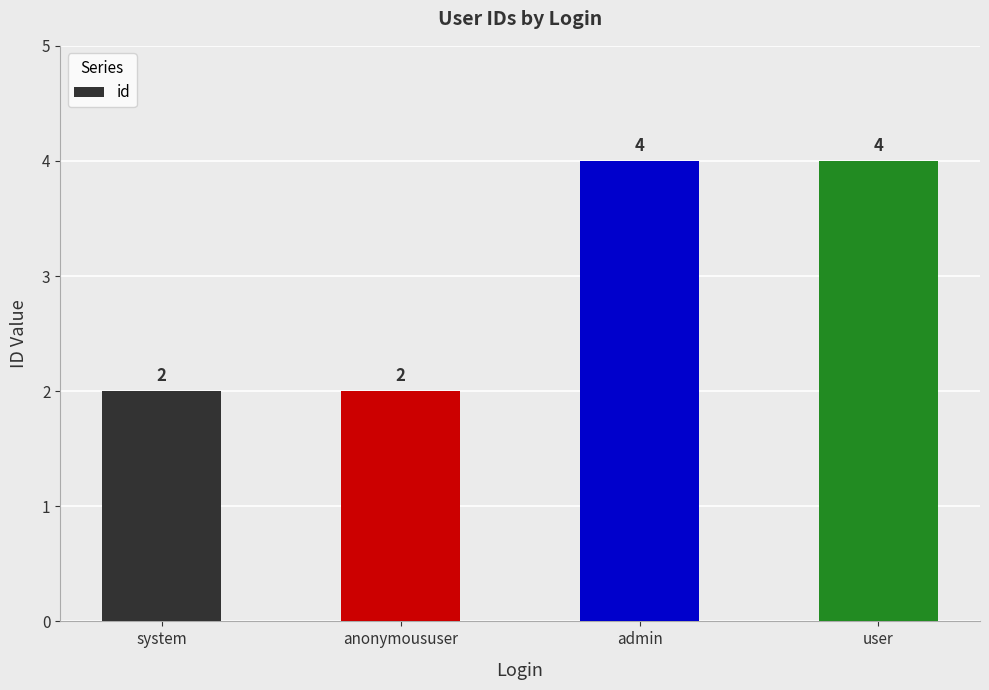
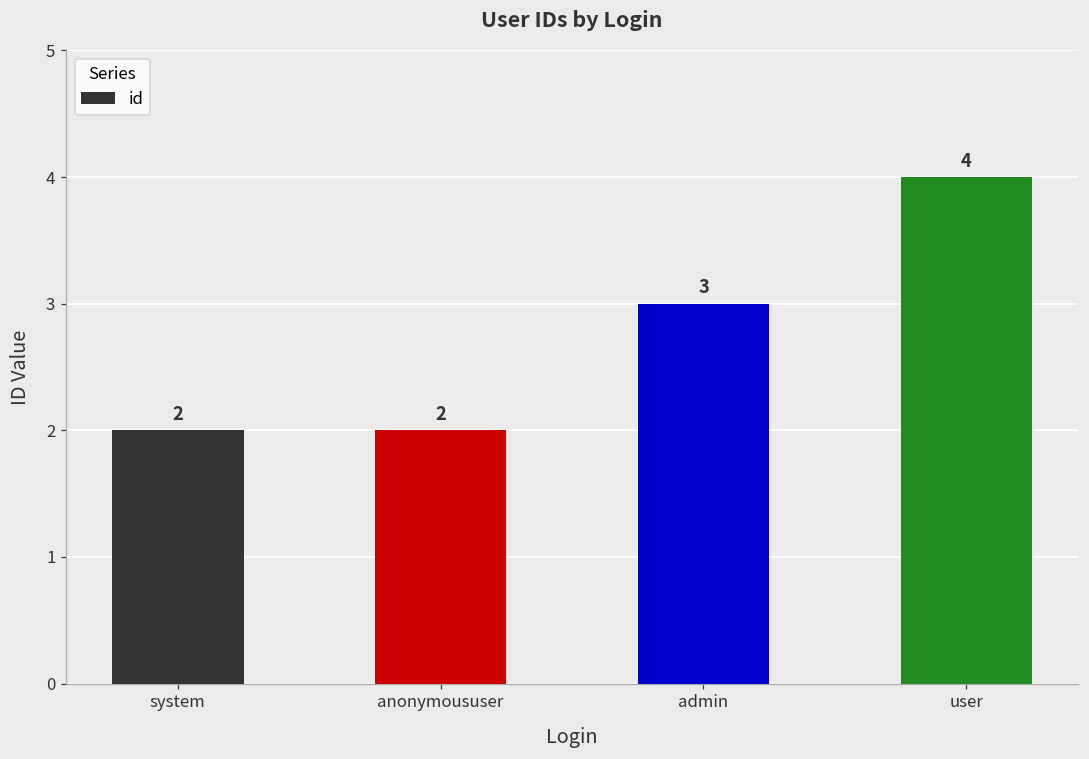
  {
    "system": 2,
    "anonymoususer": 2,
-   "admin": 4,
+   "admin": 3,
    "user": 4
  }
